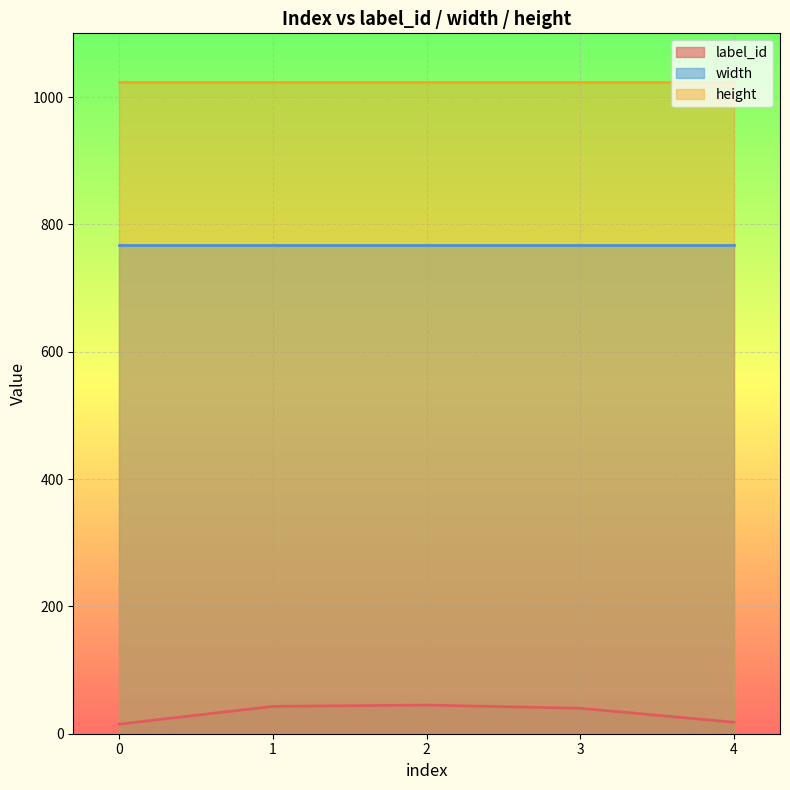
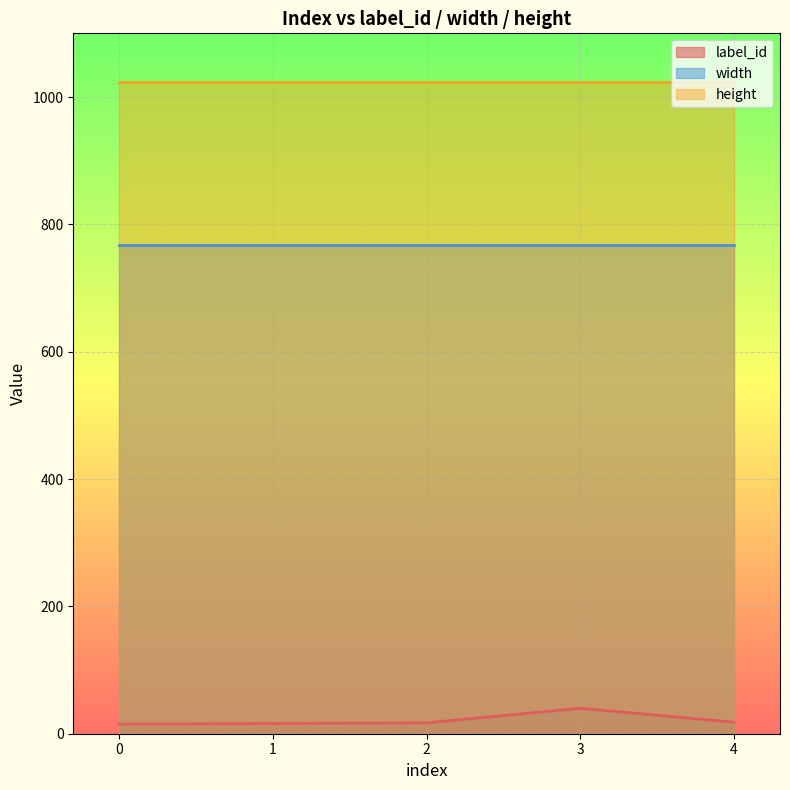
  {
    "label_id": {
      "0": 20,
-     "1": 40,
-     "2": 50,
+     "1": 20,
+     "2": 20,
      "3": 40,
      "4": 20
    },
    "width": {
      "0": 770,
      "1": 770,
      "2": 770,
      "3": 770,
      "4": 770
    },
    "height": {
      "0": 1020,
      "1": 1020,
      "2": 1020,
      "3": 1020
    }
  }
